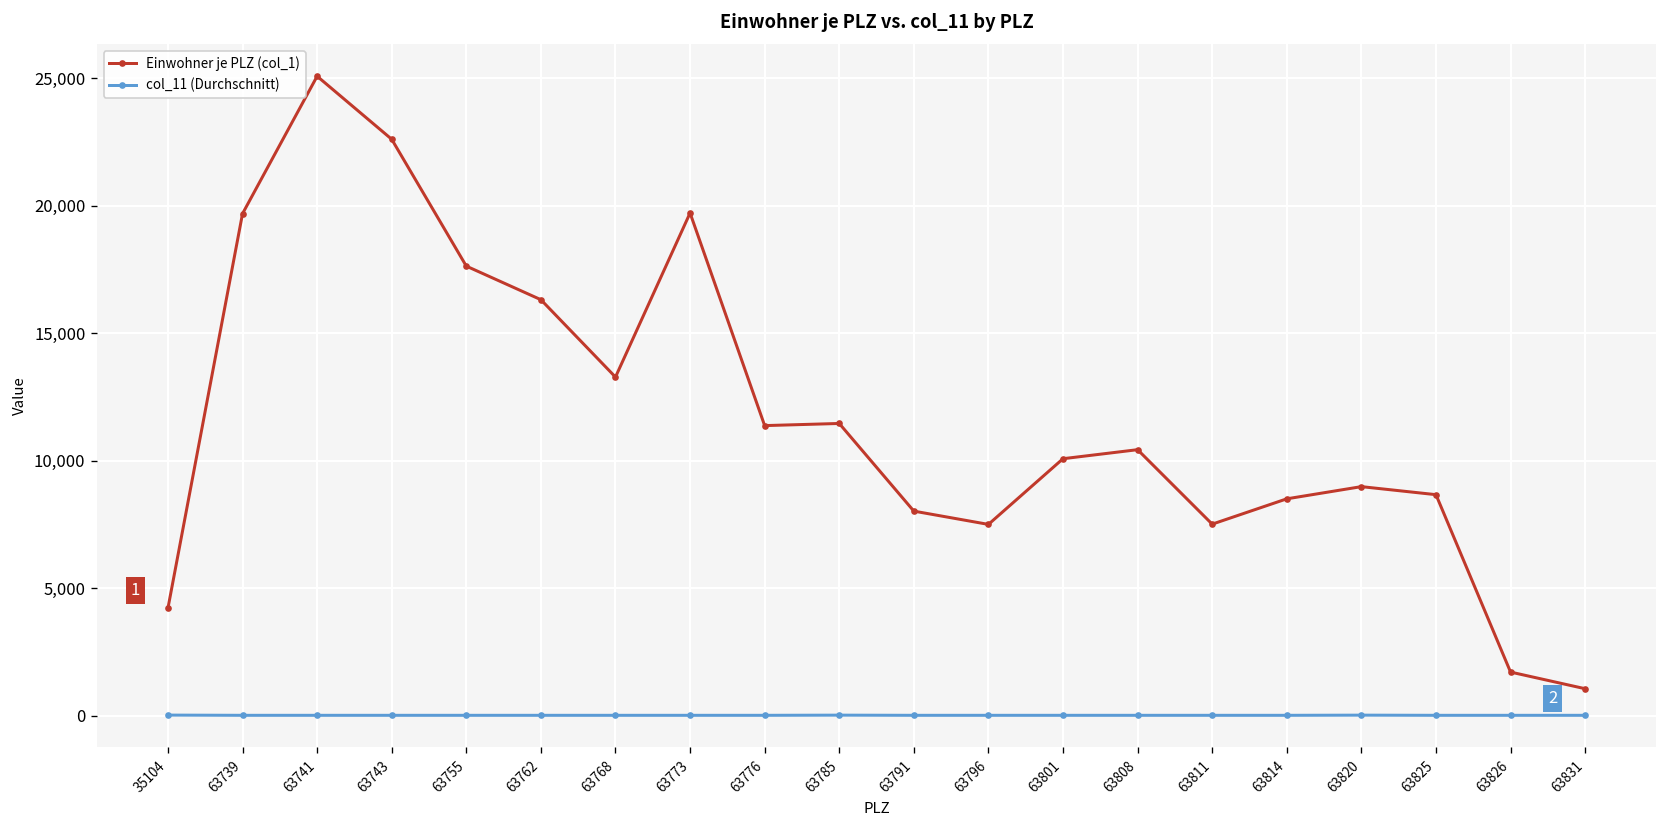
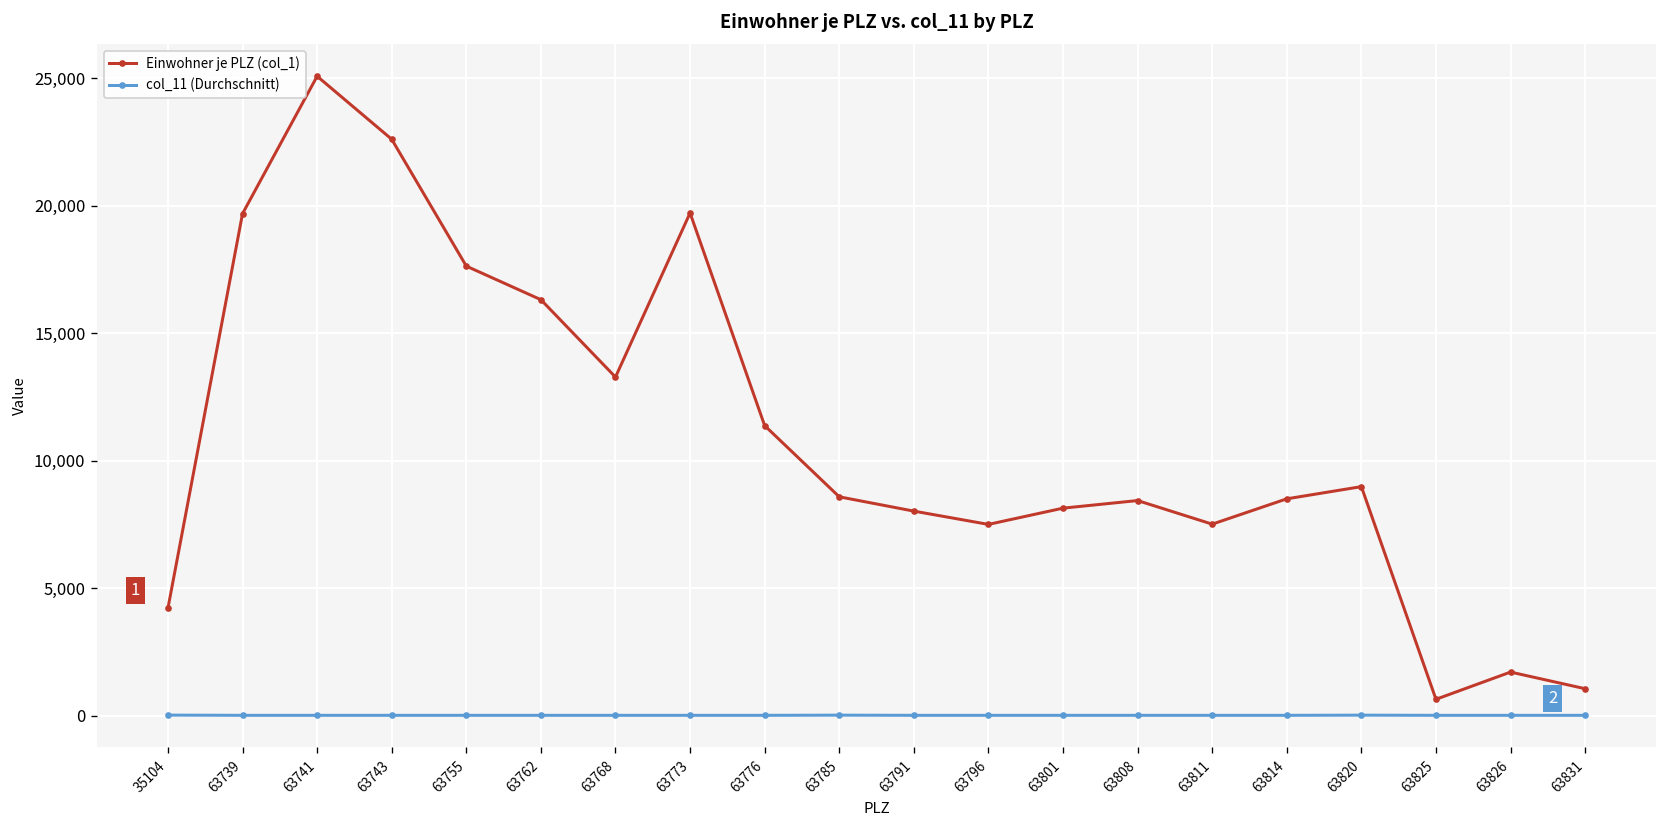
  {
    "Einwohner je PLZ (col_1)": {
      "63739": "19,700",
      "63741": "25,100",
      "63743": "22,600",
      "63755": "17,600",
      "63762": "16,300",
      "63768": "13,300",
      "63773": "19,700",
      "63776": "11,400",
-     "63785": "11,500",
+     "63785": "8,600",
      "63791": "8,000",
      "63796": "7,500",
-     "63801": "10,100",
-     "63808": "10,400",
+     "63801": "8,100",
+     "63808": "8,400",
      "63811": "7,500",
      "63814": "8,500",
      "63820": "9,000",
-     "63825": "8,700",
+     "63825": "600",
      "63826": "1,700"
    },
    "col_11 (Durchschnitt)": {
      "35104": "0",
      "63739": "0",
      "63741": "0",
      "63743": "0",
      "63755": "0",
      "63762": "0",
      "63768": "0",
      "63773": "0",
      "63776": "0",
      "63785": "0",
      "63791": "0",
      "63796": "0",
      "63801": "0",
      "63808": "0",
      "63811": "0",
      "63814": "0",
      "63820": "0",
      "63825": "0",
      "63826": "0",
      "63831": "0"
    }
  }
